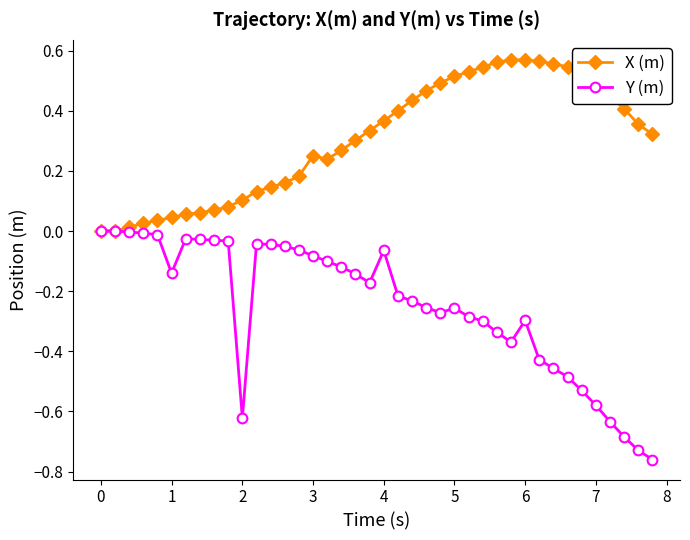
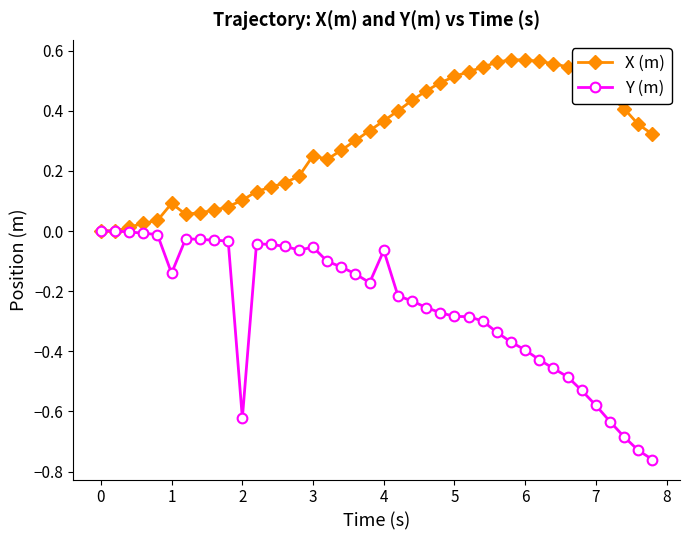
  {
    "X (m)": {
-     "1": 0.05,
+     "1": 0.09,
      "2": 0.10,
      "3": 0.25,
      "4": 0.37,
      "5": 0.51,
      "6": 0.57
    },
    "Y (m)": {
      "1": -0.14,
      "2": -0.62,
-     "3": -0.08,
+     "3": -0.05,
      "4": -0.06,
-     "5": -0.26,
-     "6": -0.30,
+     "5": -0.28,
+     "6": -0.40,
      "7": -0.58
    }
  }
